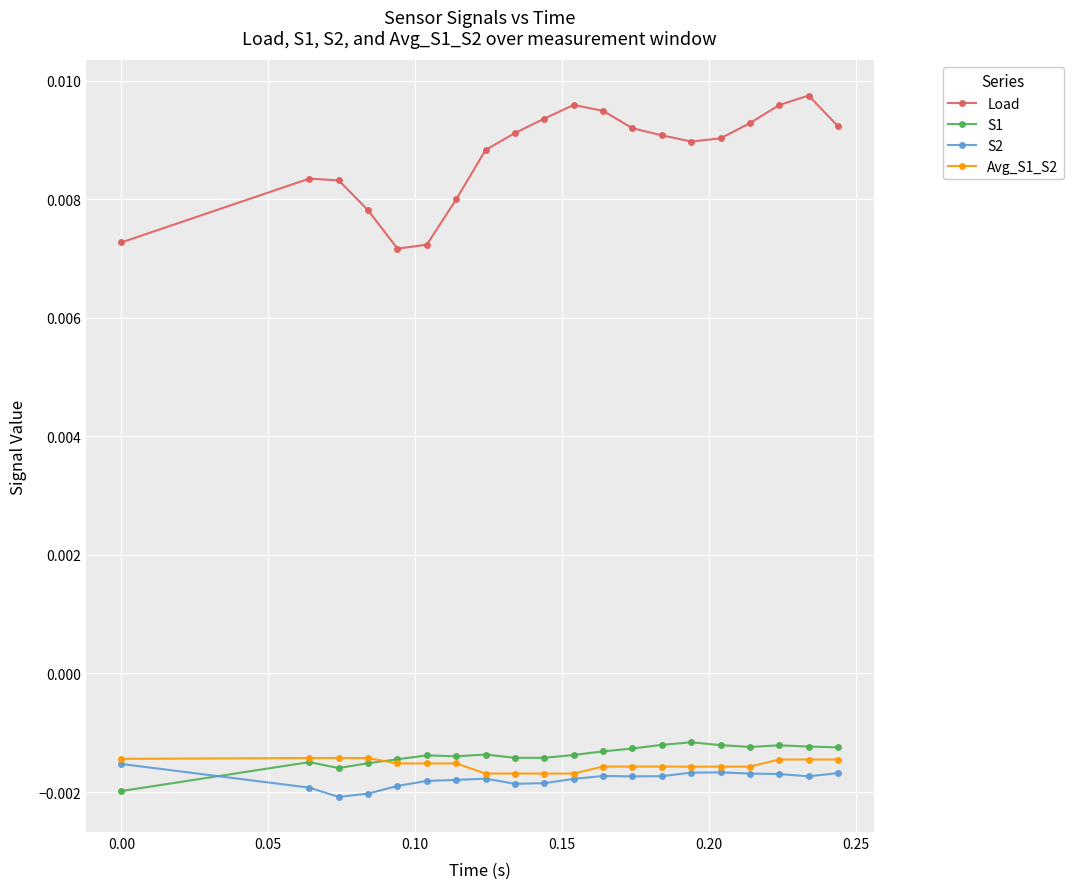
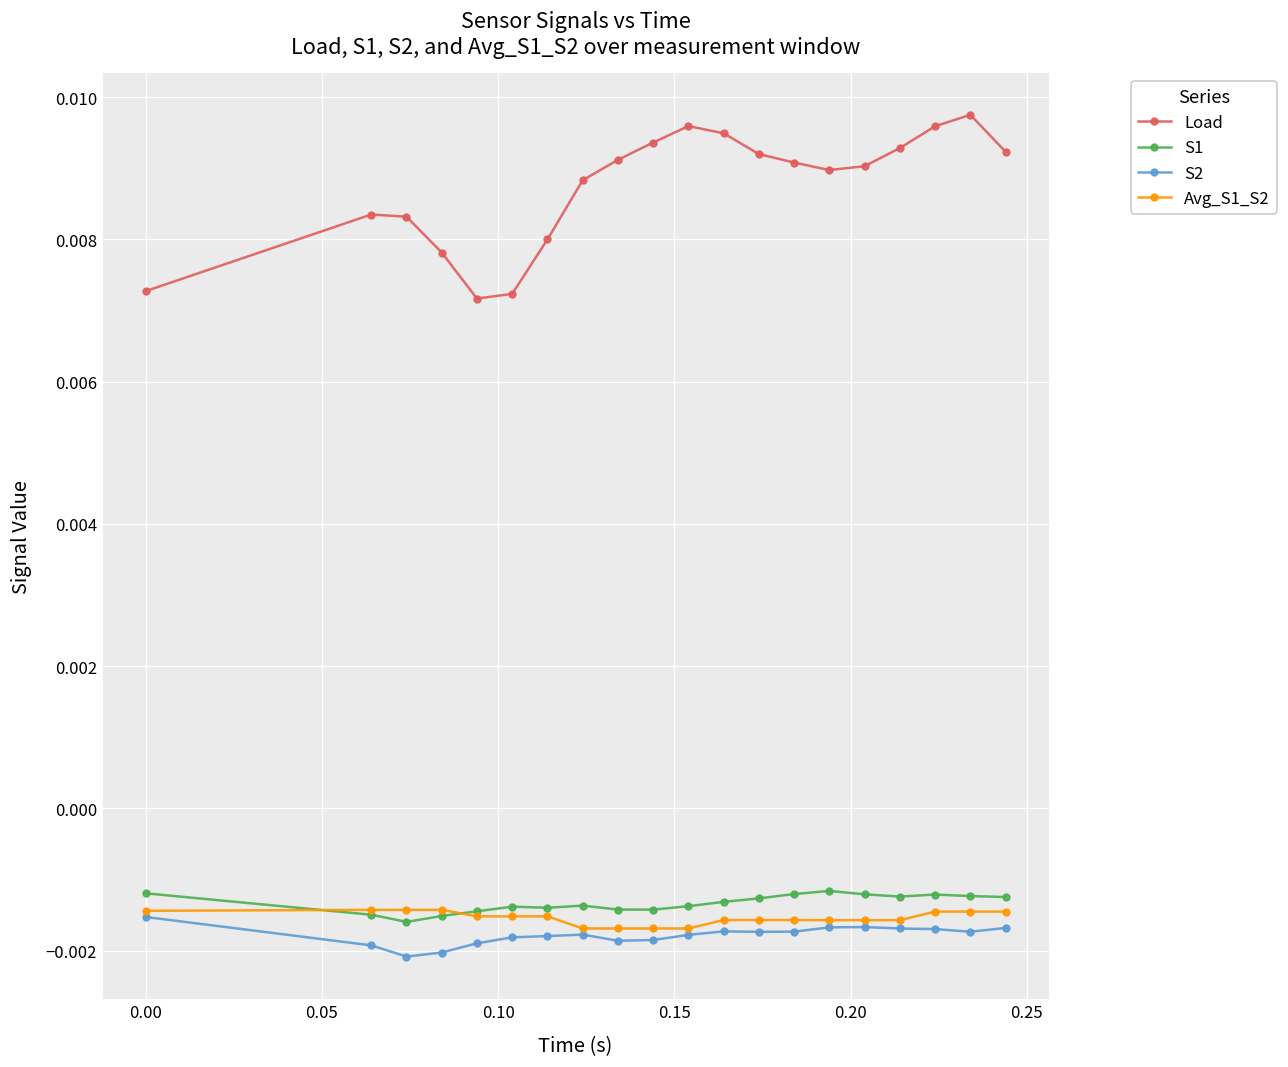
  {
    "Load": {
      "0.00": 0.0073
    },
    "S1": {
-     "0.00": -0.0020
+     "0.00": -0.0012
    },
    "S2": {
      "0.00": -0.0015
    },
    "Avg_S1_S2": {
      "0.00": -0.0014
    }
  }
